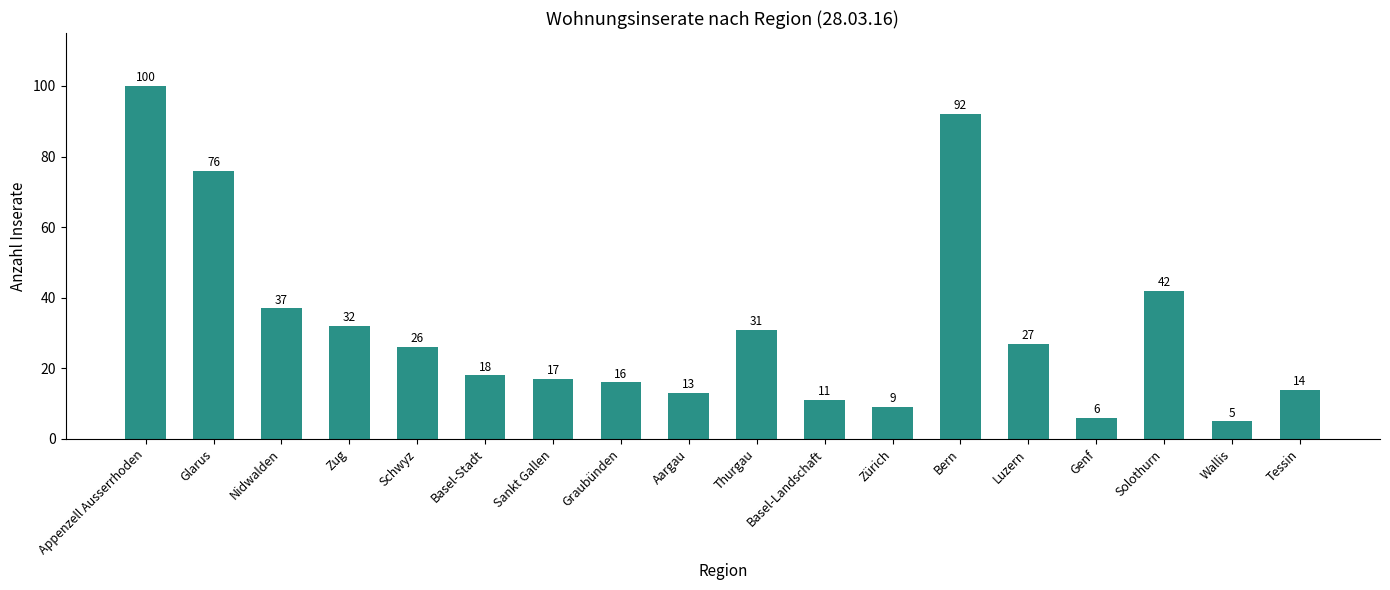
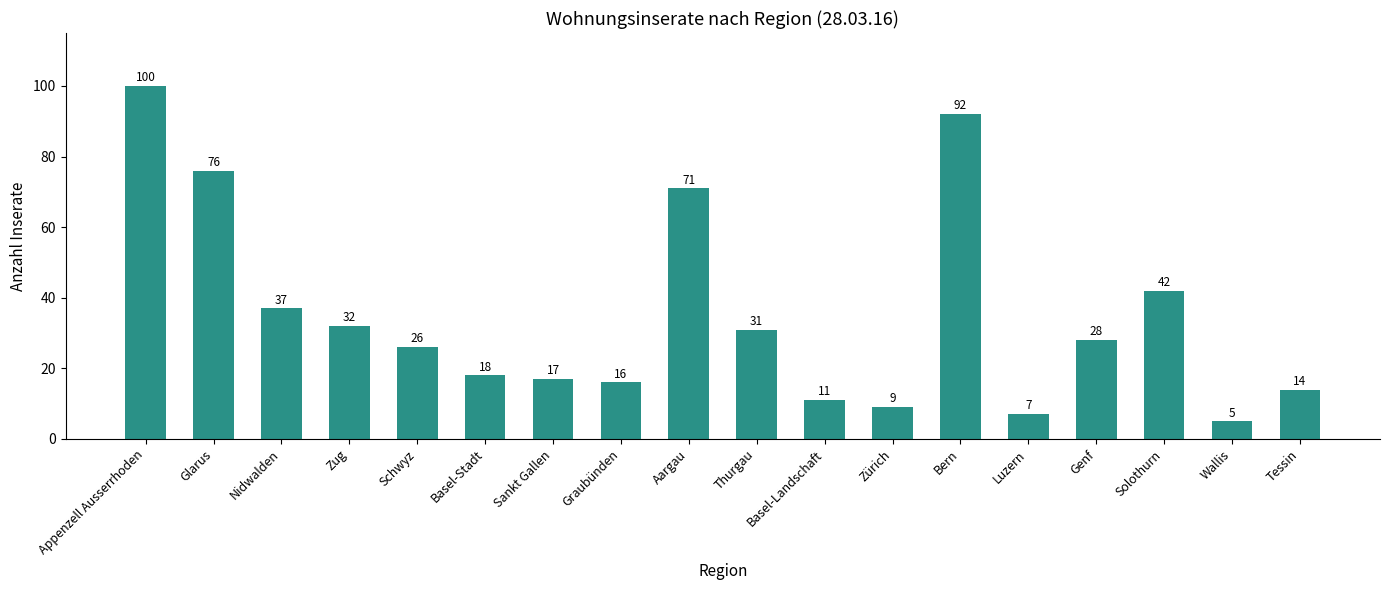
  {
    "Appenzell Ausserrhoden": 100,
    "Glarus": 76,
    "Nidwalden": 37,
    "Zug": 32,
    "Schwyz": 26,
    "Basel-Stadt": 18,
    "Sankt Gallen": 17,
    "Graubünden": 16,
-   "Aargau": 13,
+   "Aargau": 71,
    "Thurgau": 31,
    "Basel-Landschaft": 11,
    "Zürich": 9,
    "Bern": 92,
-   "Luzern": 27,
-   "Genf": 6,
+   "Luzern": 7,
+   "Genf": 28,
    "Solothurn": 42,
    "Wallis": 5,
    "Tessin": 14
  }
